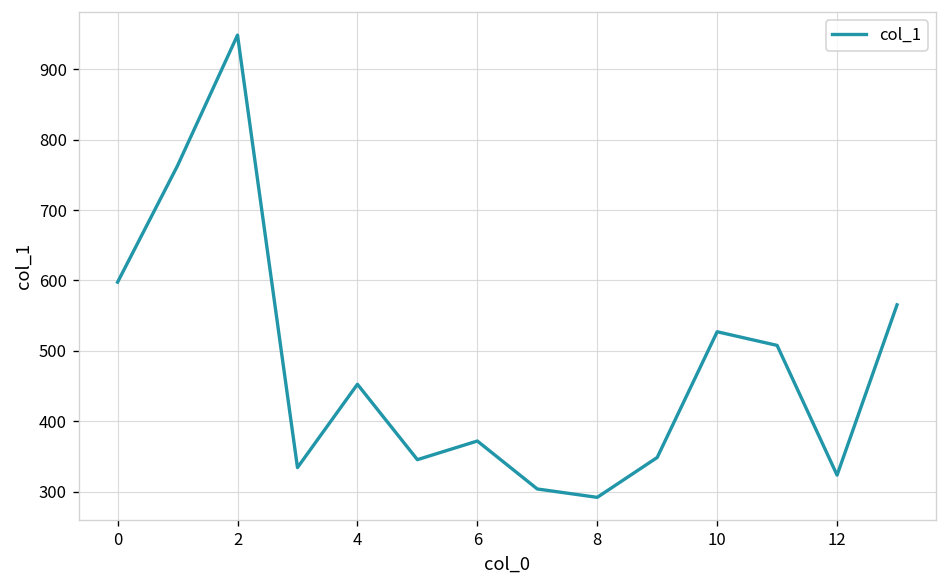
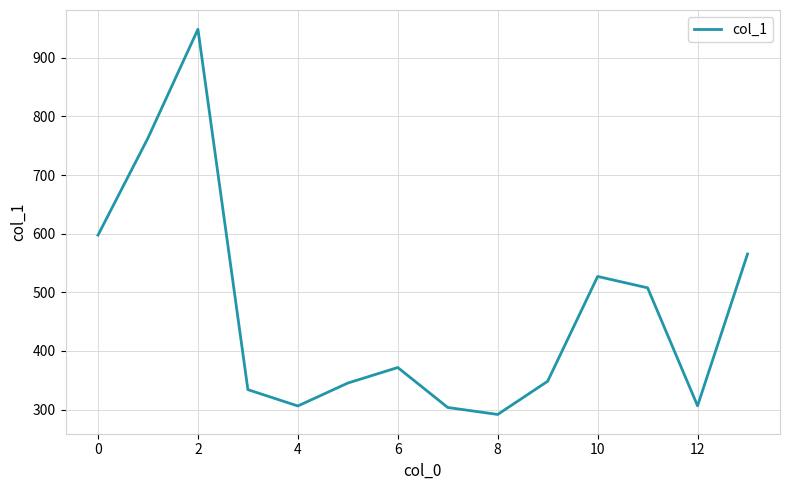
  {
    "0": 600,
    "2": 950,
-   "4": 450,
+   "4": 310,
    "6": 370,
    "8": 290,
    "10": 530,
-   "12": 320
+   "12": 310
  }
